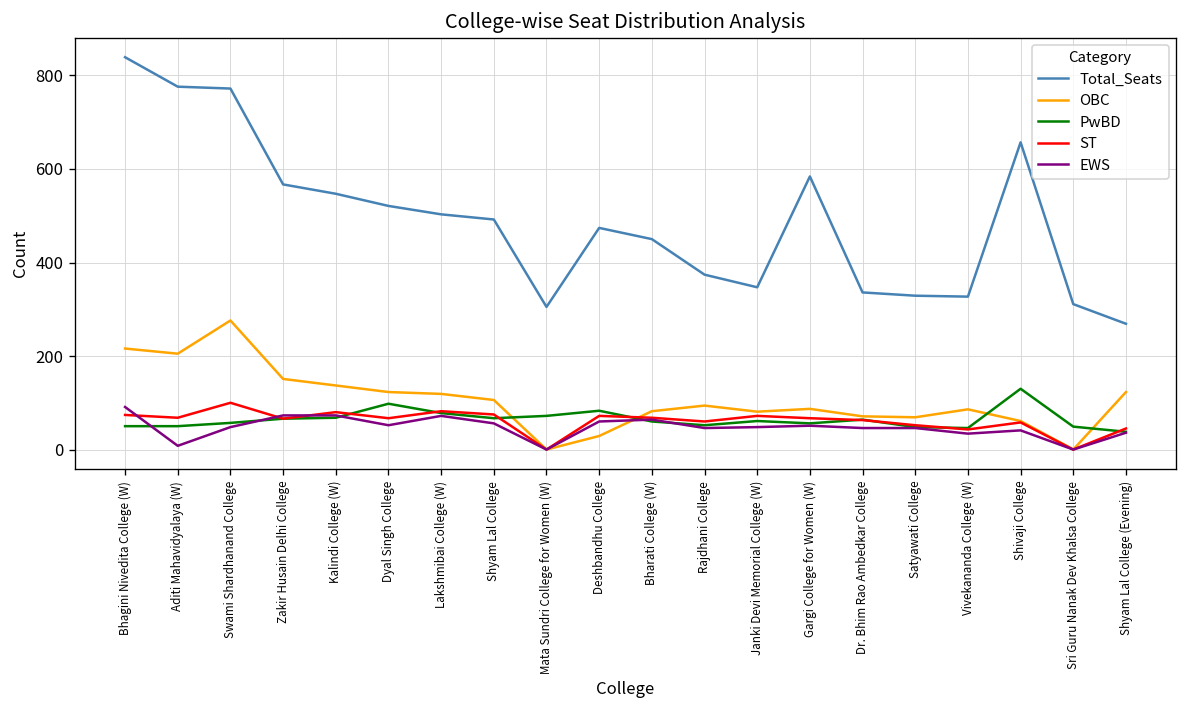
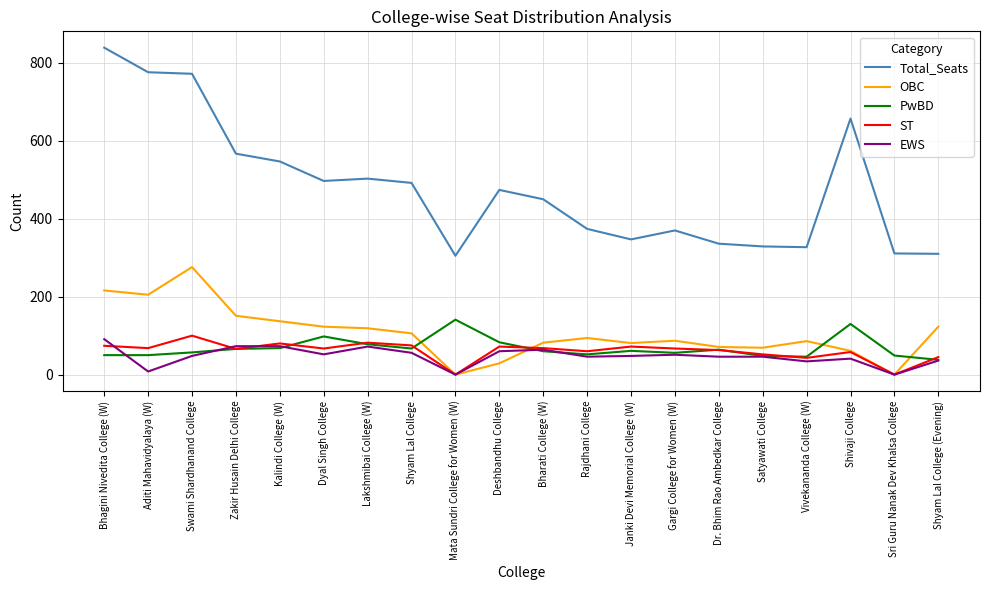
  {
    "Total_Seats": {
      "Bhagini Nivedita College (W)": 840,
      "Aditi Mahavidyalaya (W)": 780,
      "Swami Shardhanand College": 770,
      "Zakir Husain Delhi College": 570,
      "Kalindi College (W)": 550,
-     "Dyal Singh College": 520,
+     "Dyal Singh College": 500,
      "Lakshmibai College (W)": 500,
      "Shyam Lal College": 490,
      "Mata Sundri College for Women (W)": 310,
      "Deshbandhu College": 470,
      "Bharati College (W)": 450,
      "Rajdhani College": 370,
      "Janki Devi Memorial College (W)": 350,
-     "Gargi College for Women (W)": 580,
+     "Gargi College for Women (W)": 370,
      "Dr. Bhim Rao Ambedkar College": 340,
      "Satyawati College": 330,
      "Vivekananda College (W)": 330,
      "Shivaji College": 660,
      "Sri Guru Nanak Dev Khalsa College": 310,
-     "Shyam Lal College (Evening)": 270
+     "Shyam Lal College (Evening)": 310
    },
    "OBC": {
      "Bhagini Nivedita College (W)": 220,
      "Aditi Mahavidyalaya (W)": 210,
      "Swami Shardhanand College": 280,
      "Zakir Husain Delhi College": 150,
      "Kalindi College (W)": 140,
      "Dyal Singh College": 120,
      "Lakshmibai College (W)": 120,
      "Shyam Lal College": 110,
      "Deshbandhu College": 30,
      "Bharati College (W)": 80,
      "Rajdhani College": 90,
      "Janki Devi Memorial College (W)": 80,
      "Gargi College for Women (W)": 90,
      "Dr. Bhim Rao Ambedkar College": 70,
      "Satyawati College": 70,
      "Vivekananda College (W)": 90,
      "Shyam Lal College (Evening)": 120
    },
    "PwBD": {
      "Bhagini Nivedita College (W)": 50,
      "Aditi Mahavidyalaya (W)": 50,
      "Swami Shardhanand College": 60,
      "Dyal Singh College": 100,
      "Shyam Lal College": 70,
-     "Mata Sundri College for Women (W)": 70,
+     "Mata Sundri College for Women (W)": 140,
      "Deshbandhu College": 80,
      "Janki Devi Memorial College (W)": 60,
      "Shivaji College": 130,
      "Sri Guru Nanak Dev Khalsa College": 50
    },
    "ST": {
      "Bhagini Nivedita College (W)": 70,
      "Aditi Mahavidyalaya (W)": 70,
      "Swami Shardhanand College": 100,
      "Kalindi College (W)": 80,
      "Dyal Singh College": 70,
      "Shyam Lal College": 80,
      "Deshbandhu College": 70,
      "Rajdhani College": 60,
      "Janki Devi Memorial College (W)": 70,
      "Gargi College for Women (W)": 70,
      "Shyam Lal College (Evening)": 50
    },
    "EWS": {
      "Bhagini Nivedita College (W)": 90,
      "Aditi Mahavidyalaya (W)": 10,
      "Swami Shardhanand College": 50,
      "Zakir Husain Delhi College": 70,
      "Dyal Singh College": 50,
      "Shyam Lal College": 60,
      "Deshbandhu College": 60,
      "Janki Devi Memorial College (W)": 50,
      "Dr. Bhim Rao Ambedkar College": 50,
      "Vivekananda College (W)": 30,
      "Shivaji College": 40
    }
  }
